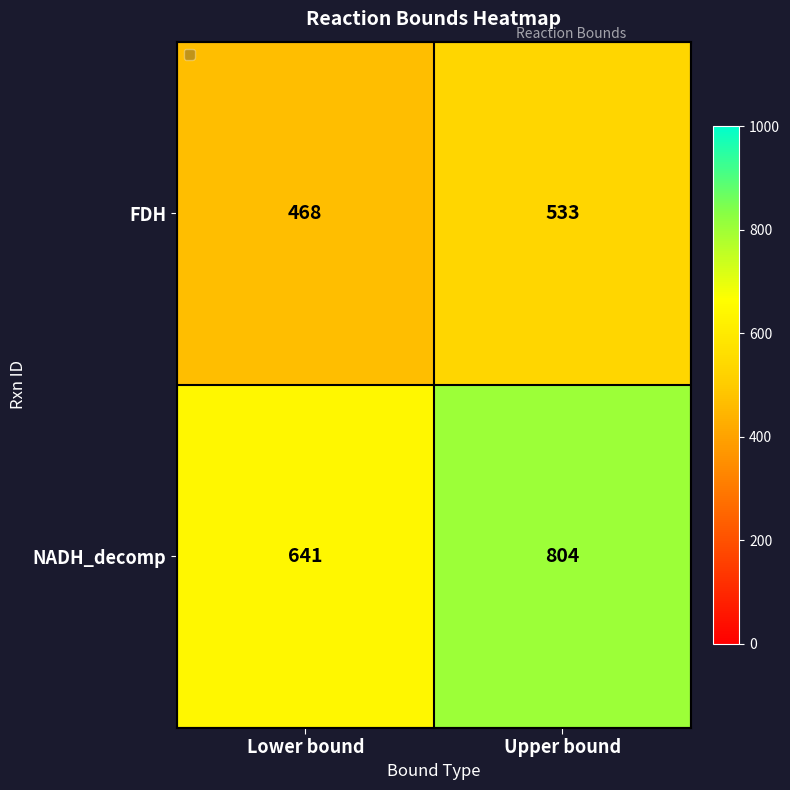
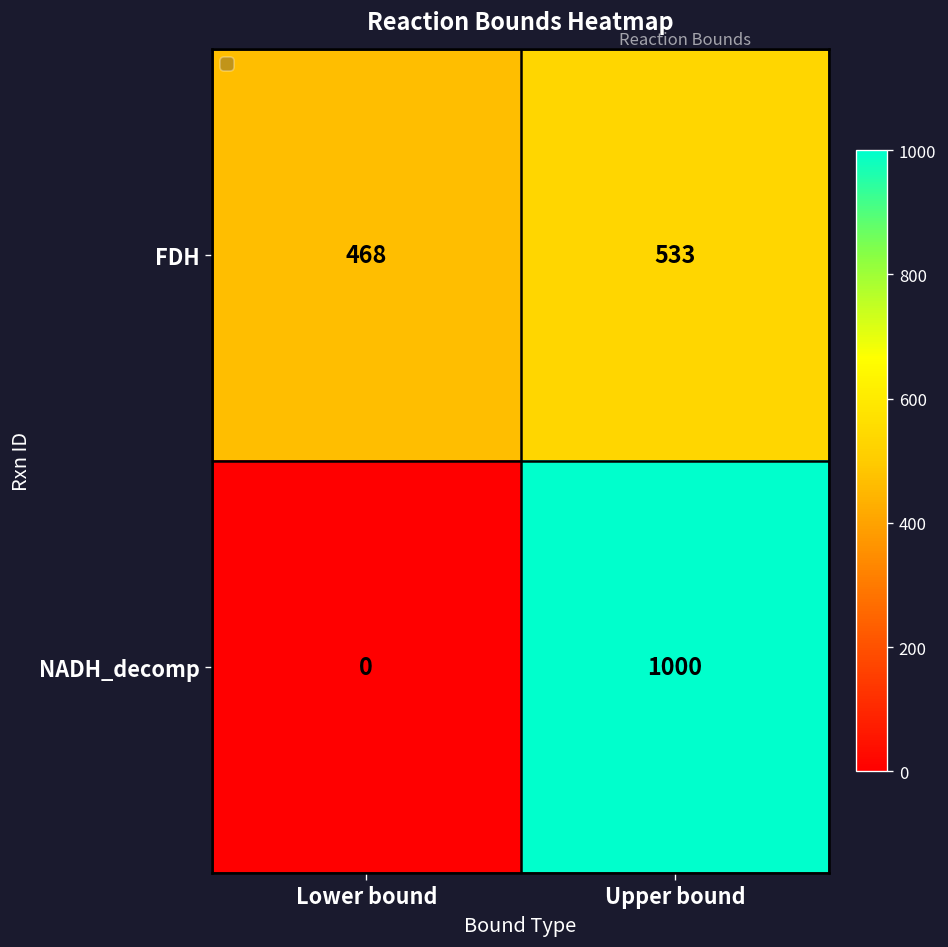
  {
    "FDH": {
      "Lower bound": 468,
      "Upper bound": 533
    },
    "NADH_decomp": {
-     "Lower bound": 641,
-     "Upper bound": 804
+     "Lower bound": 0,
+     "Upper bound": 1000
    }
  }
